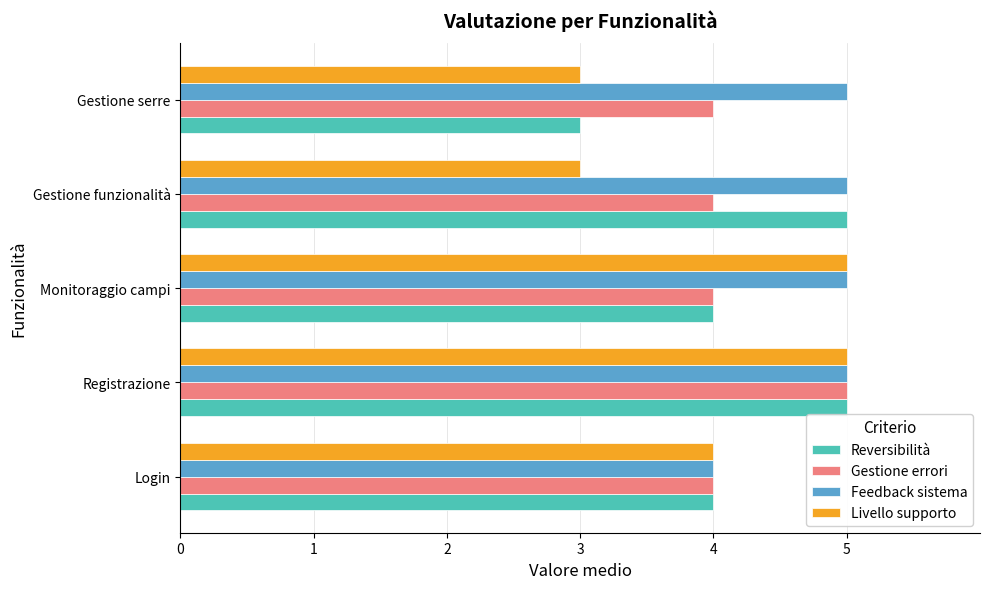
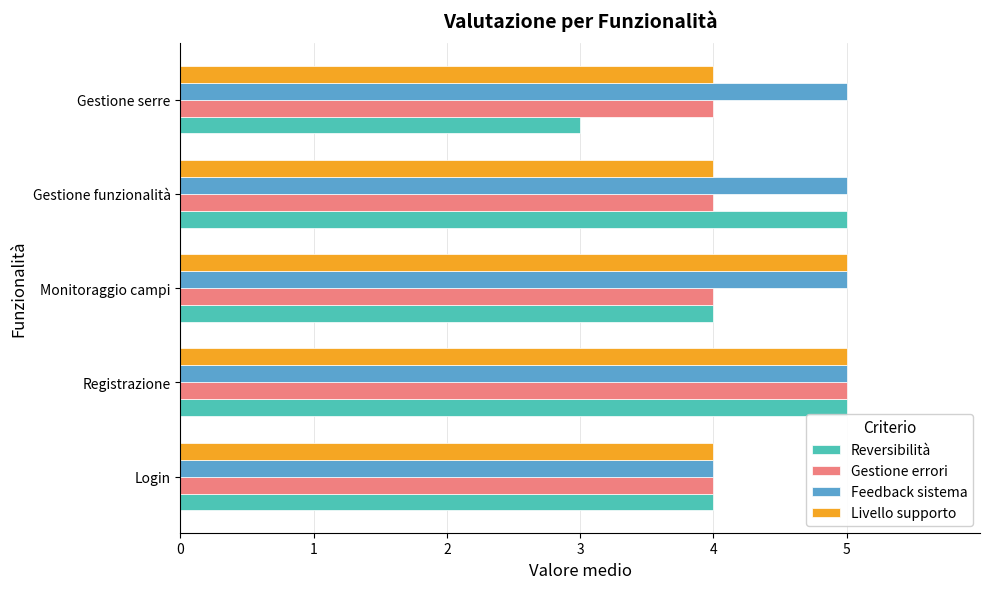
  {
    "Gestione errori": {
      "Gestione serre": 4,
      "Gestione funzionalità": 4,
      "Monitoraggio campi": 4,
      "Registrazione": 5,
      "Login": 4
    },
    "Livello supporto": {
-     "Gestione serre": 3,
-     "Gestione funzionalità": 3,
+     "Gestione serre": 4,
+     "Gestione funzionalità": 4,
      "Monitoraggio campi": 5,
      "Registrazione": 5,
      "Login": 4
    }
  }
